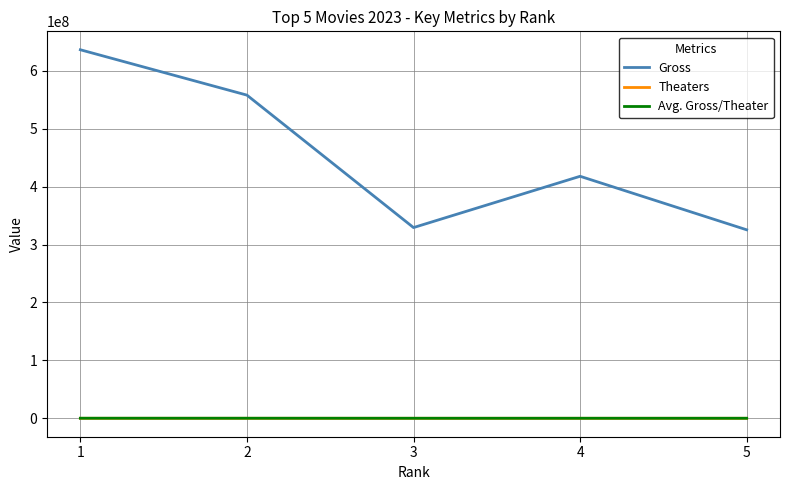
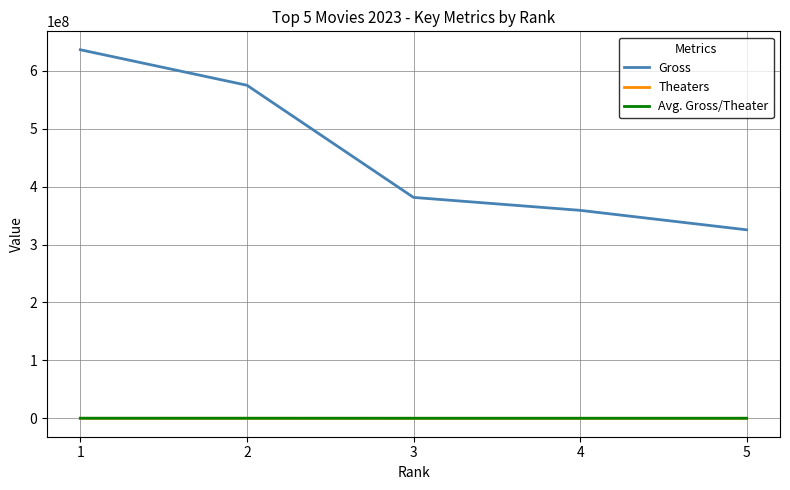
  {
    "Gross": {
      "1": 640000000,
-     "2": 560000000,
-     "3": 330000000,
-     "4": 420000000,
+     "2": 570000000,
+     "3": 380000000,
+     "4": 360000000,
      "5": 330000000
    },
    "Avg. Gross/Theater": {
      "1": 0,
      "2": 0,
      "3": 0,
      "4": 0,
      "5": 0
    }
  }
